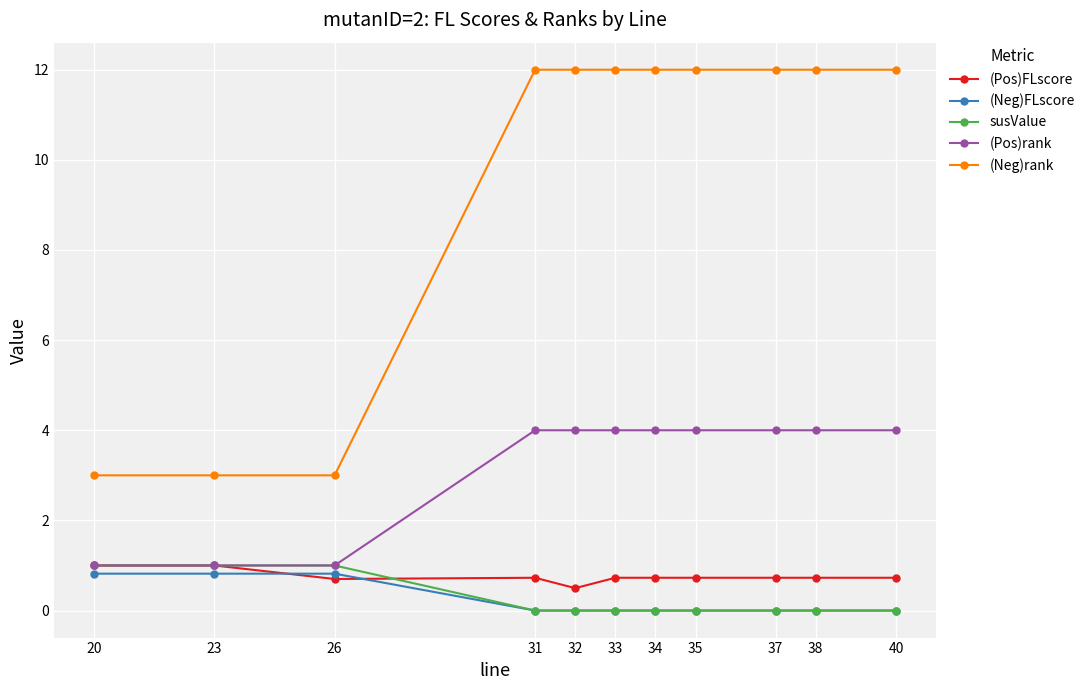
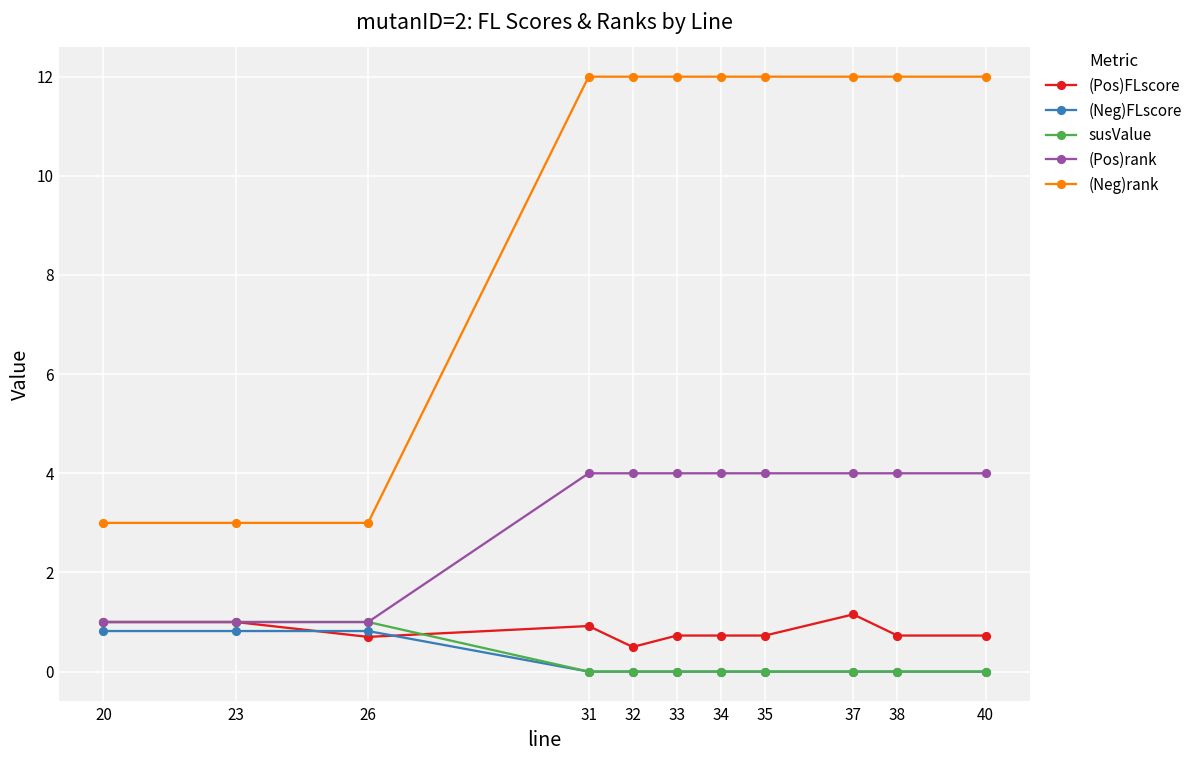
  {
    "(Pos)FLscore": {
      "26": 0.7,
-     "31": 0.7,
+     "31": 0.9,
      "32": 0.5,
      "33": 0.7,
      "34": 0.7,
      "35": 0.7,
-     "37": 0.7,
+     "37": 1.2,
      "38": 0.7,
      "40": 0.7
    },
    "(Neg)FLscore": {
      "20": 0.8,
      "23": 0.8,
      "26": 0.8
    },
    "(Pos)rank": {
      "31": 4.0,
      "32": 4.0,
      "33": 4.0,
      "34": 4.0,
      "35": 4.0,
      "37": 4.0,
      "38": 4.0,
      "40": 4.0
    },
    "(Neg)rank": {
      "20": 3.0,
      "23": 3.0,
      "26": 3.0,
      "31": 12.0,
      "32": 12.0,
      "33": 12.0,
      "34": 12.0,
      "35": 12.0,
      "37": 12.0,
      "38": 12.0,
      "40": 12.0
    }
  }
